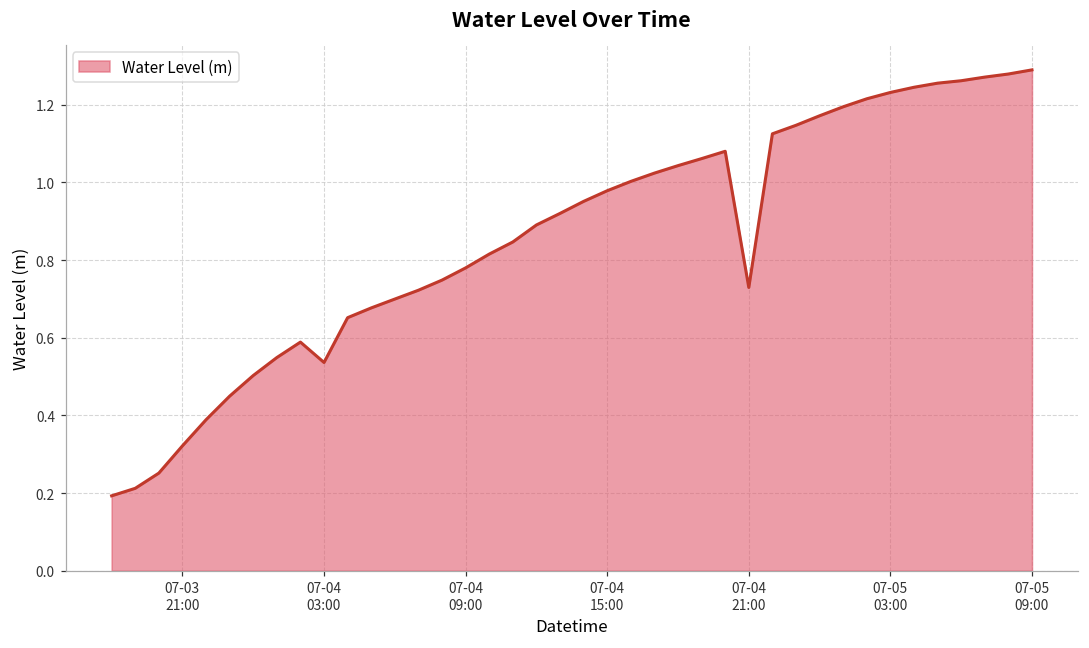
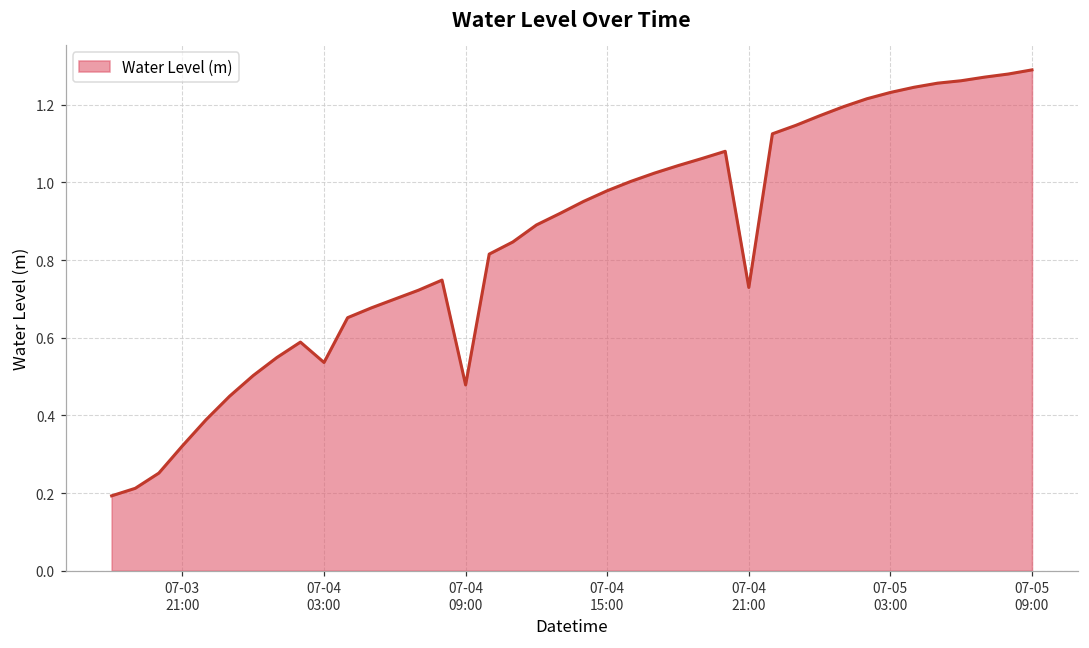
  {
    "07-03 21:00": 0.32,
    "07-04 03:00": 0.54,
-   "07-04 09:00": 0.78,
+   "07-04 09:00": 0.48,
    "07-04 15:00": 0.98,
    "07-04 21:00": 0.73,
    "07-05 03:00": 1.23,
    "07-05 09:00": 1.29
  }
